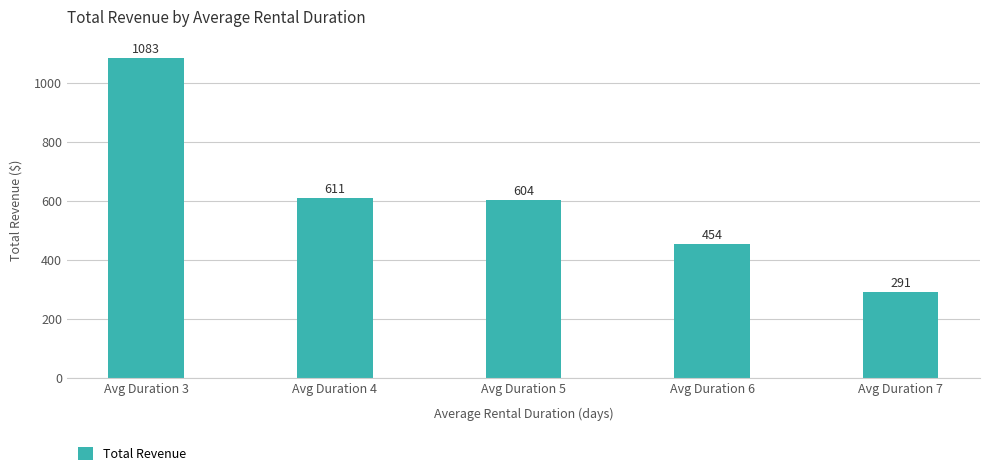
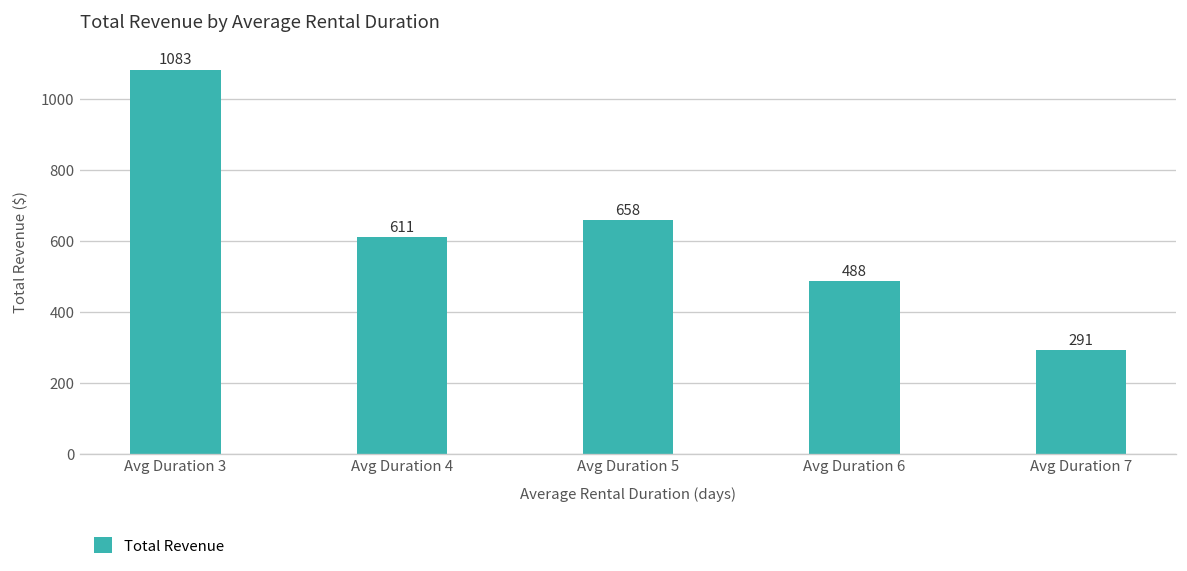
  {
    "Avg Duration 3": 1083,
    "Avg Duration 4": 611,
-   "Avg Duration 5": 604,
-   "Avg Duration 6": 454,
+   "Avg Duration 5": 658,
+   "Avg Duration 6": 488,
    "Avg Duration 7": 291
  }
